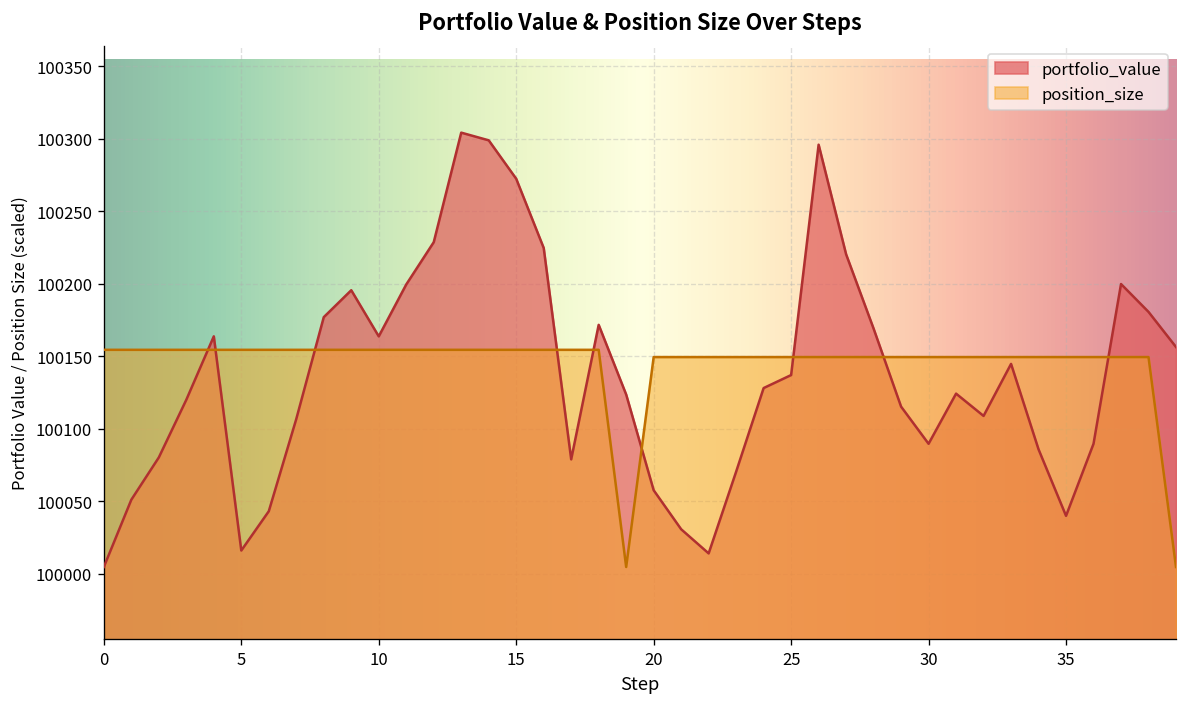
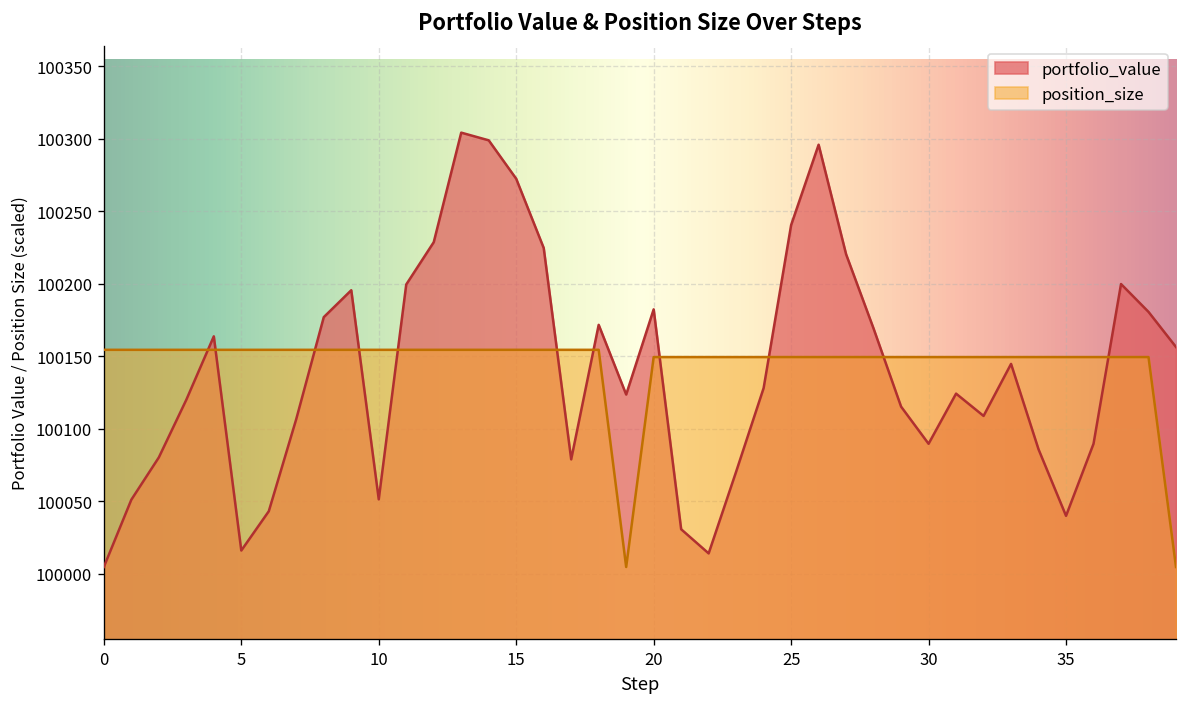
  {
    "portfolio_value": {
      "0": 100005,
      "5": 100016,
-     "10": 100164,
+     "10": 100051,
      "15": 100272,
-     "20": 100057,
-     "25": 100137,
+     "20": 100182,
+     "25": 100240,
      "30": 100089,
      "35": 100040
    },
    "position_size": {
      "0": 100154,
      "5": 100154,
      "10": 100154,
      "15": 100154,
      "20": 100149,
      "25": 100149,
      "30": 100149,
      "35": 100149
    }
  }
